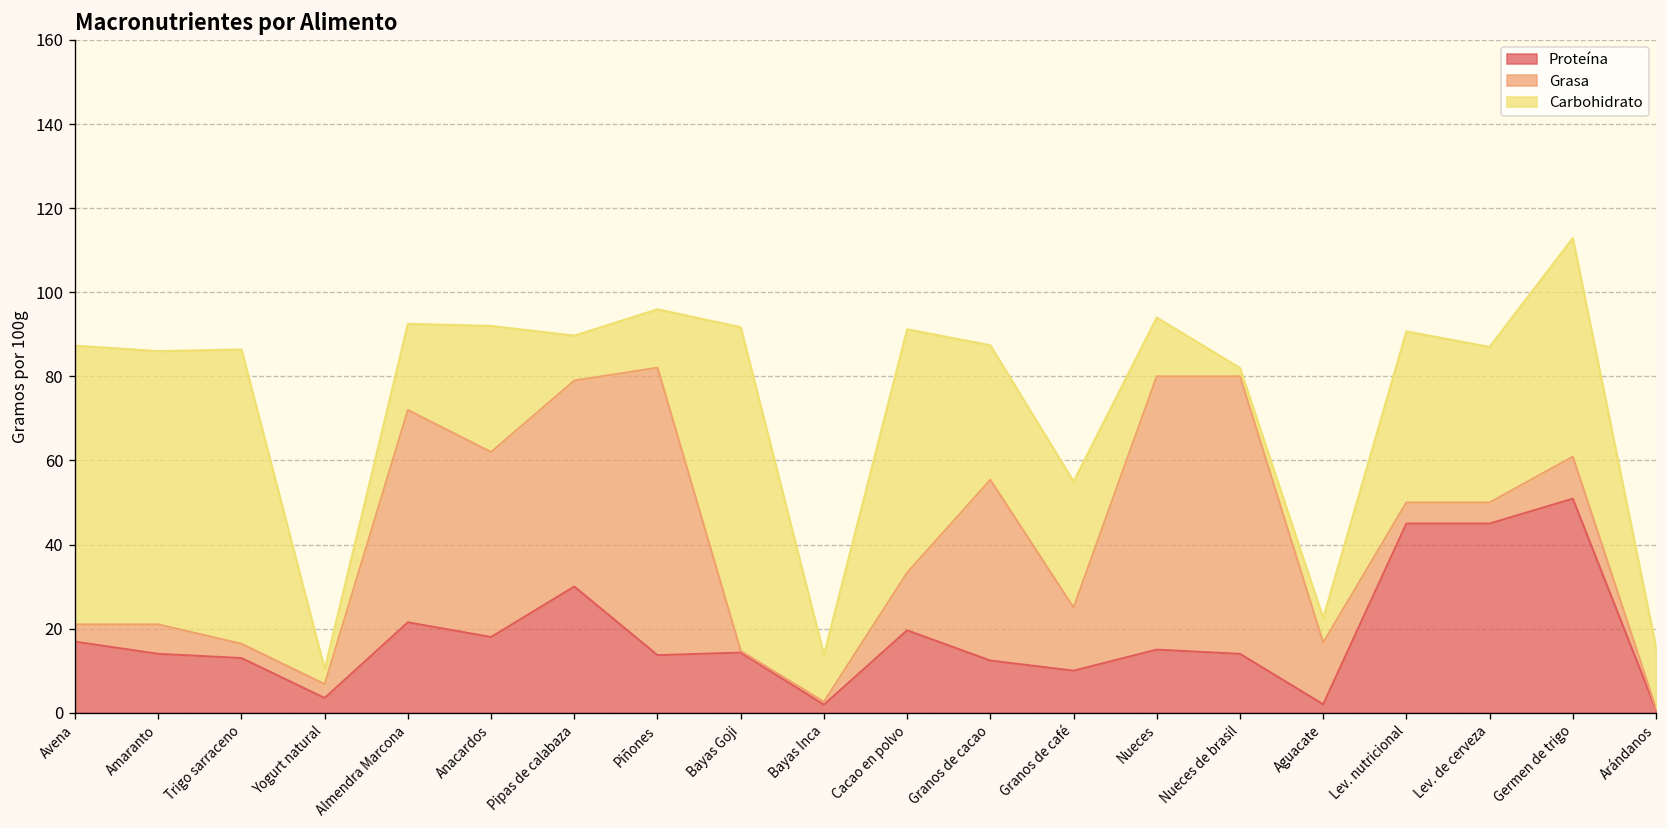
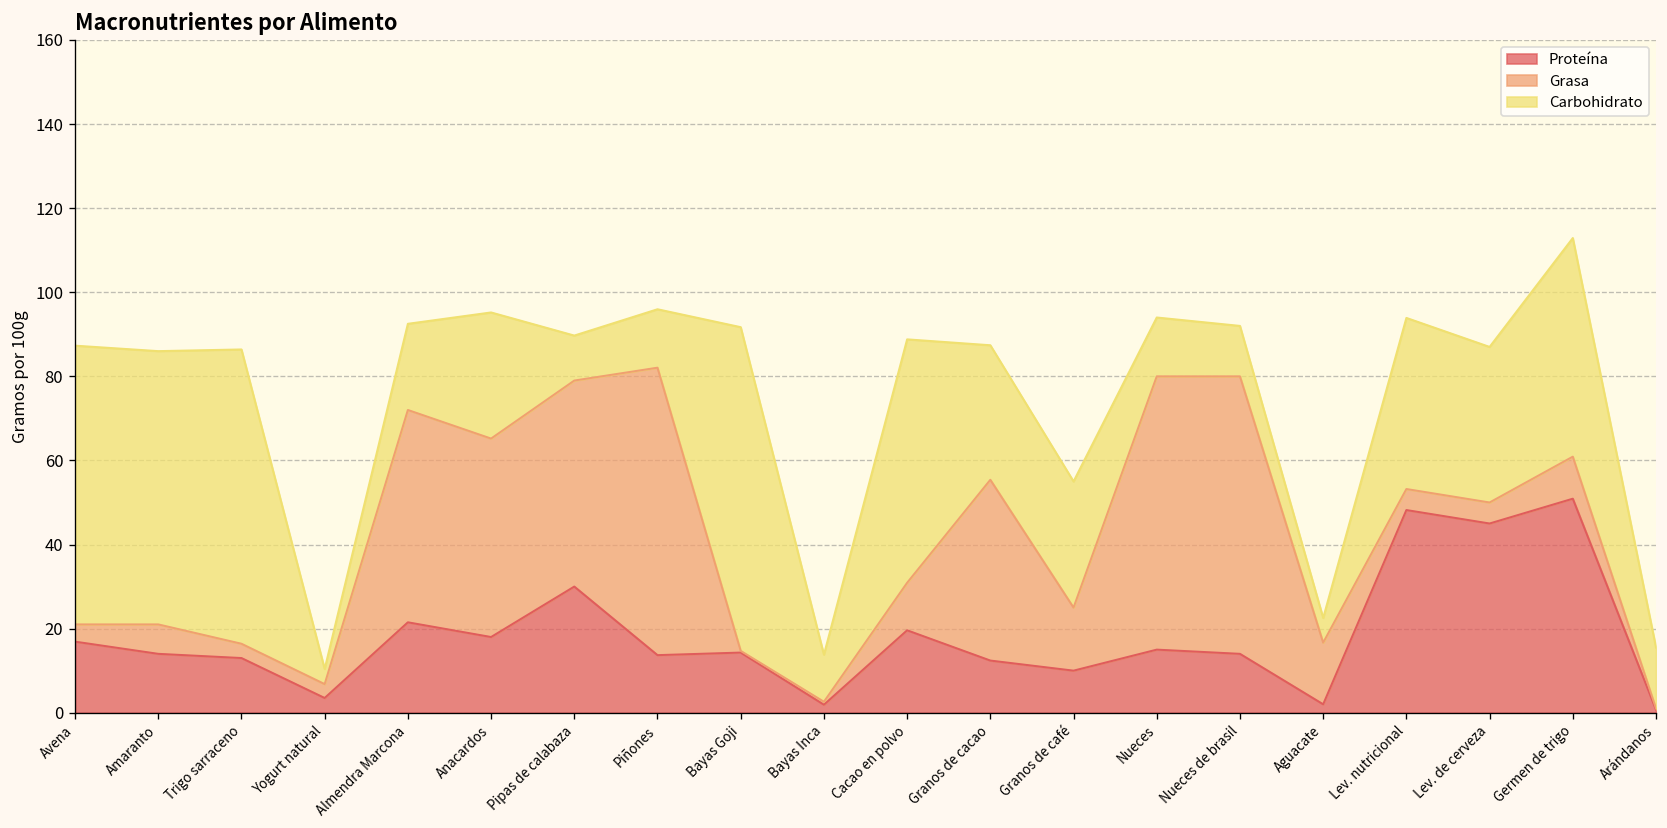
  {
    "Proteína": {
      "Avena": 17,
      "Amaranto": 14,
      "Trigo sarraceno": 13,
      "Yogurt natural": 4,
      "Almendra Marcona": 22,
      "Anacardos": 18,
      "Pipas de calabaza": 30,
      "Piñones": 14,
      "Cacao en polvo": 20,
      "Granos de cacao": 12,
      "Granos de café": 10,
      "Nueces": 15,
      "Nueces de brasil": 14,
      "Aguacate": 2,
-     "Lev. nutricional": 45,
+     "Lev. nutricional": 48,
      "Lev. de cerveza": 45,
      "Germen de trigo": 51
    },
    "Grasa": {
      "Avena": 4,
      "Amaranto": 7,
      "Trigo sarraceno": 3,
      "Yogurt natural": 3,
      "Almendra Marcona": 51,
-     "Anacardos": 44,
+     "Anacardos": 47,
      "Pipas de calabaza": 49,
      "Piñones": 68,
-     "Cacao en polvo": 14,
+     "Cacao en polvo": 11,
      "Granos de cacao": 43,
      "Granos de café": 15,
      "Nueces": 65,
      "Nueces de brasil": 66,
      "Aguacate": 15,
      "Lev. nutricional": 5,
      "Lev. de cerveza": 5,
      "Germen de trigo": 10
    },
    "Carbohidrato": {
      "Avena": 66,
      "Amaranto": 65,
      "Trigo sarraceno": 70,
      "Yogurt natural": 4,
      "Almendra Marcona": 21,
      "Anacardos": 30,
      "Pipas de calabaza": 11,
      "Piñones": 14,
      "Bayas Goji": 77,
      "Bayas Inca": 11,
      "Cacao en polvo": 58,
      "Granos de cacao": 32,
      "Granos de café": 30,
      "Nueces": 14,
-     "Nueces de brasil": 2,
+     "Nueces de brasil": 12,
      "Aguacate": 6,
      "Lev. nutricional": 41,
      "Lev. de cerveza": 37,
      "Germen de trigo": 52,
      "Arándanos": 15
    }
  }
